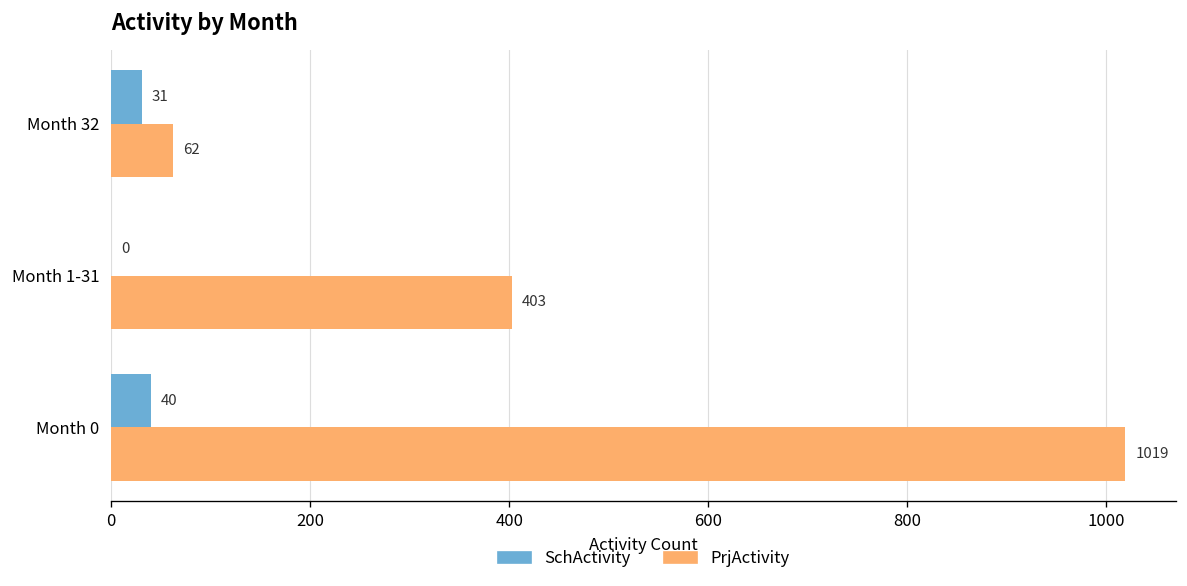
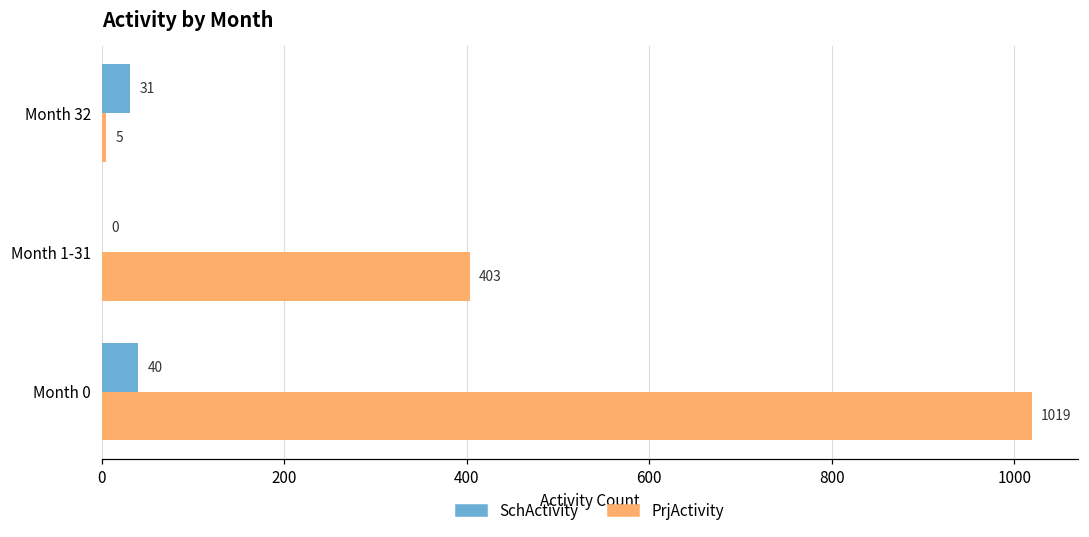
  {
    "SchActivity": {
      "Month 32": 31,
      "Month 1-31": 0,
      "Month 0": 40
    },
    "PrjActivity": {
-     "Month 32": 62,
+     "Month 32": 5,
      "Month 1-31": 403,
      "Month 0": 1019
    }
  }
